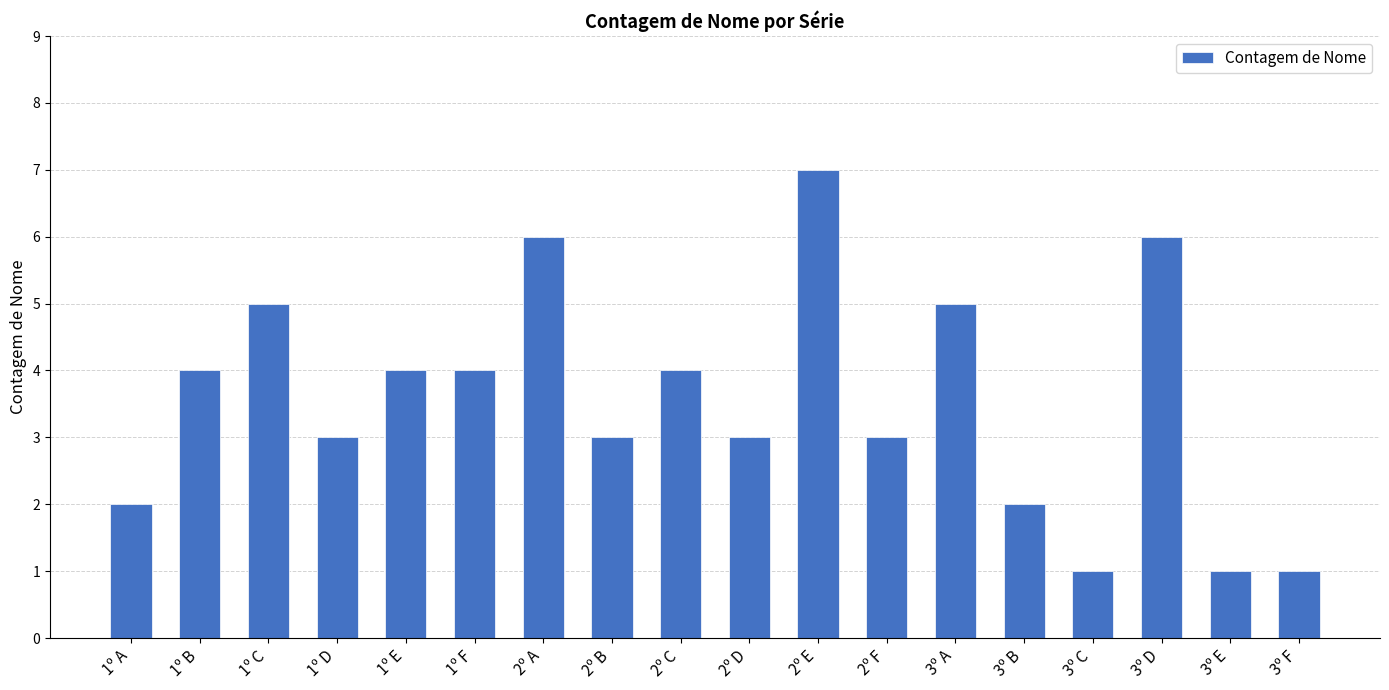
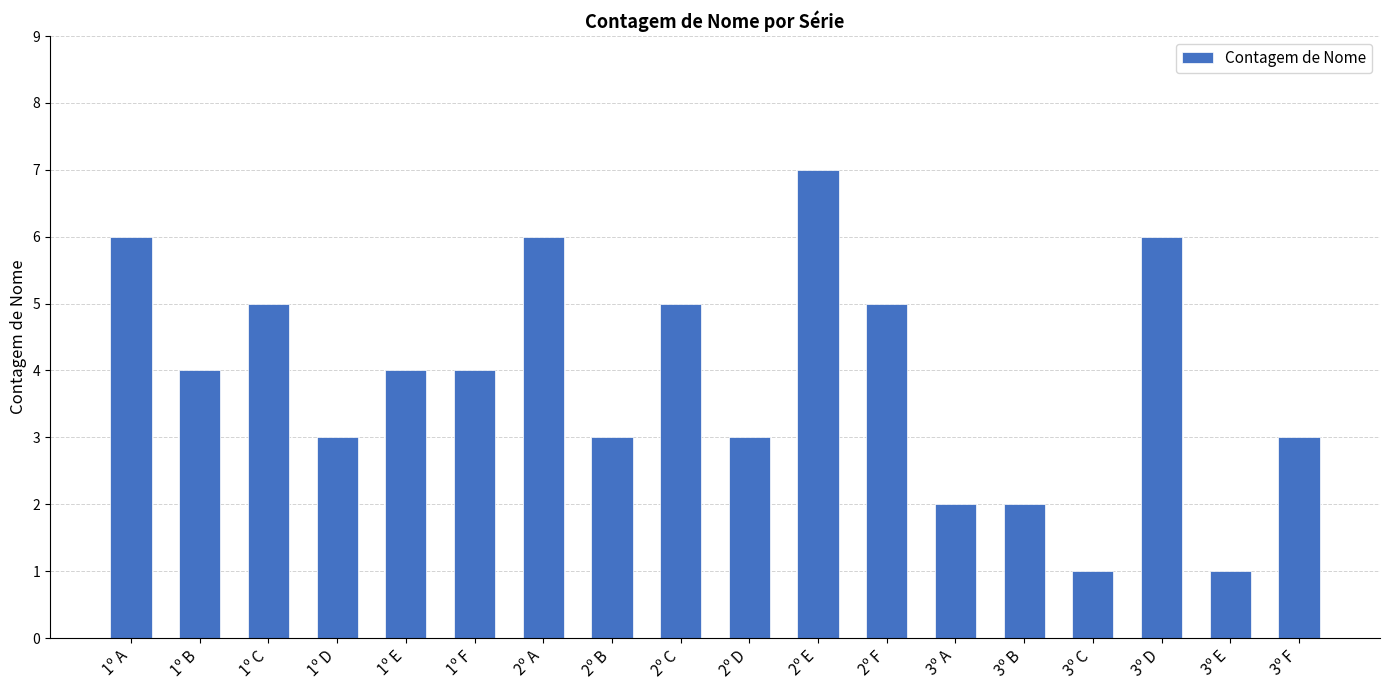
  {
-   "1º A": 2,
+   "1º A": 6,
    "1º B": 4,
    "1º C": 5,
    "1º D": 3,
    "1º E": 4,
    "1º F": 4,
    "2º A": 6,
    "2º B": 3,
-   "2º C": 4,
+   "2º C": 5,
    "2º D": 3,
    "2º E": 7,
-   "2º F": 3,
-   "3º A": 5,
+   "2º F": 5,
+   "3º A": 2,
    "3º B": 2,
    "3º C": 1,
    "3º D": 6,
    "3º E": 1,
-   "3º F": 1
+   "3º F": 3
  }
